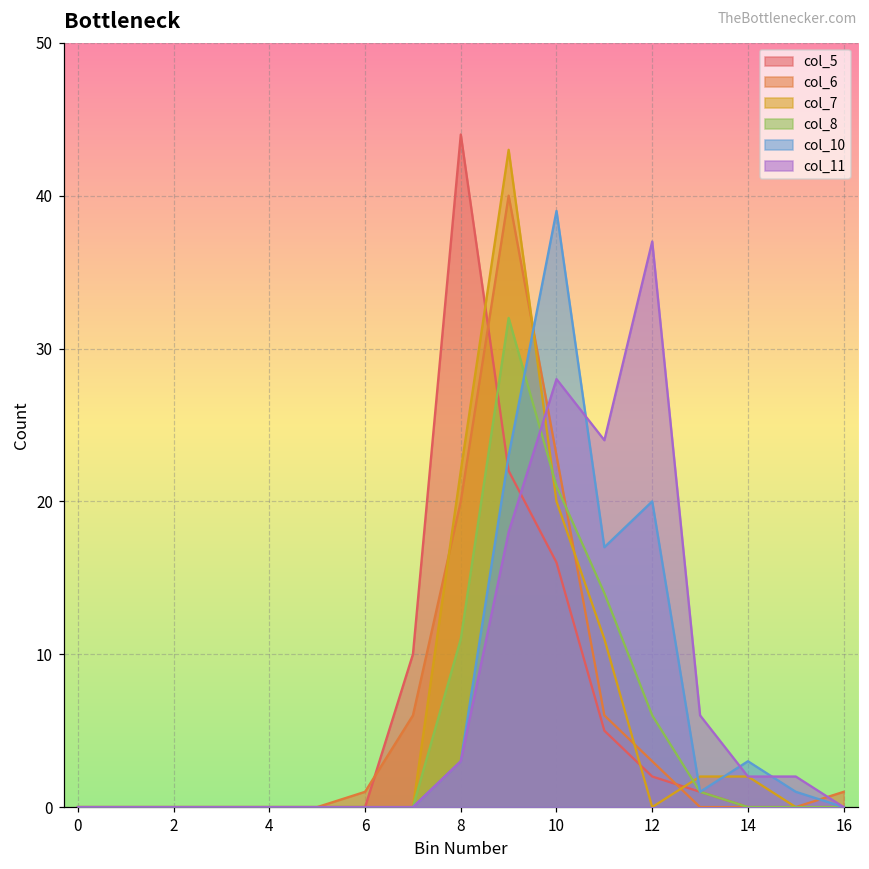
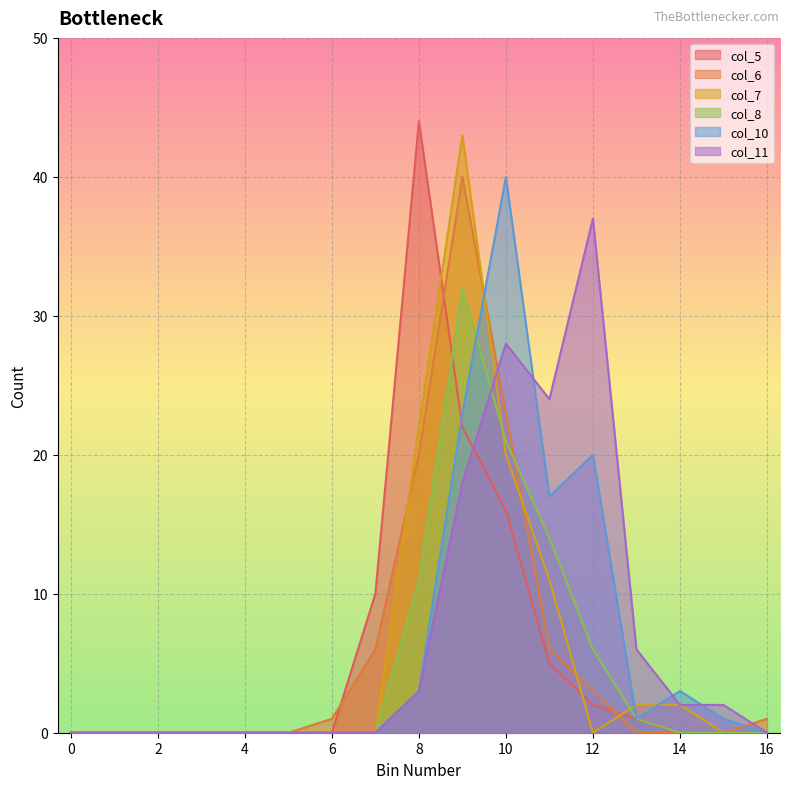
  {
    "col_8": {
      "8": 11,
      "10": 21,
      "12": 6
    },
    "col_10": {
-     "10": 39,
+     "10": 40,
      "12": 20,
      "14": 3
    },
    "col_11": {
      "10": 28,
      "12": 37
    }
  }
